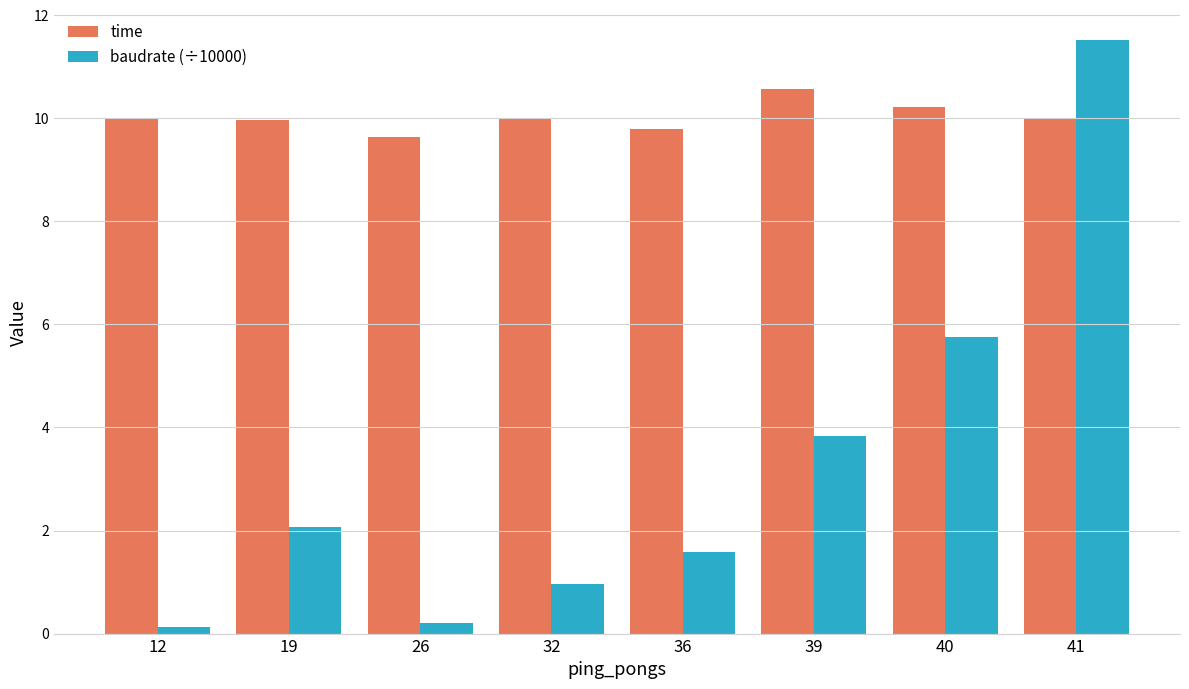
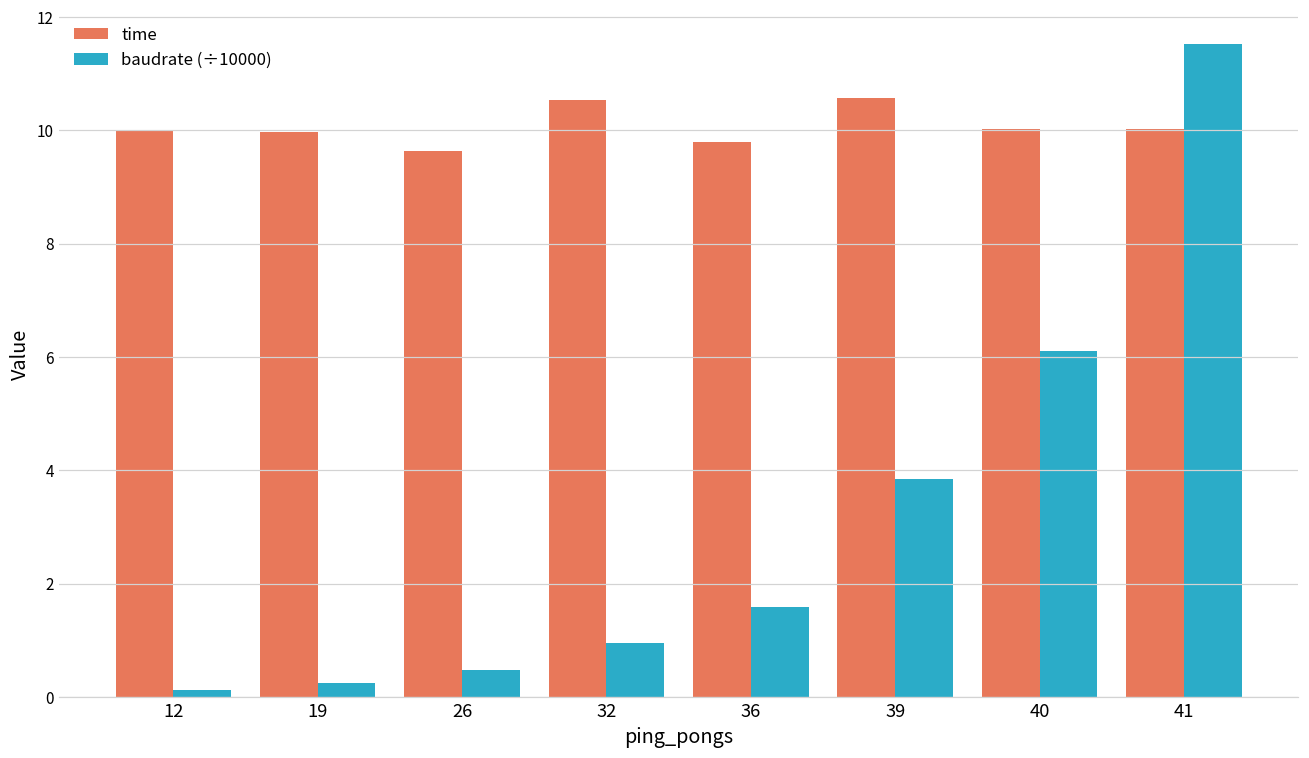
  {
    "time": {
      "12": 10.0,
      "19": 10.0,
      "26": 9.6,
-     "32": 10.0,
+     "32": 10.5,
      "36": 9.8,
      "39": 10.6,
-     "40": 10.2,
+     "40": 10.0,
      "41": 10.0
    },
    "baudrate (÷10000)": {
      "12": 0.1,
-     "19": 2.1,
-     "26": 0.2,
+     "19": 0.2,
+     "26": 0.5,
      "32": 1.0,
      "36": 1.6,
      "39": 3.8,
-     "40": 5.8,
+     "40": 6.1,
      "41": 11.5
    }
  }
